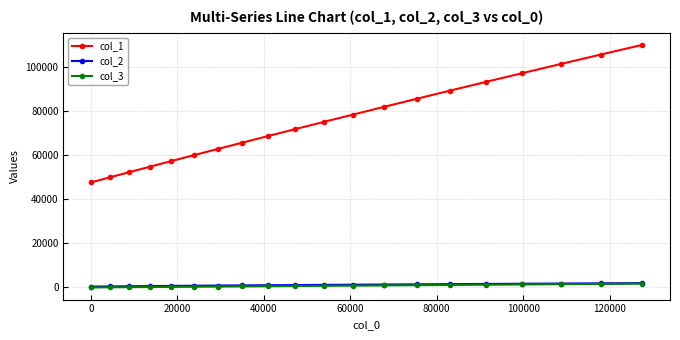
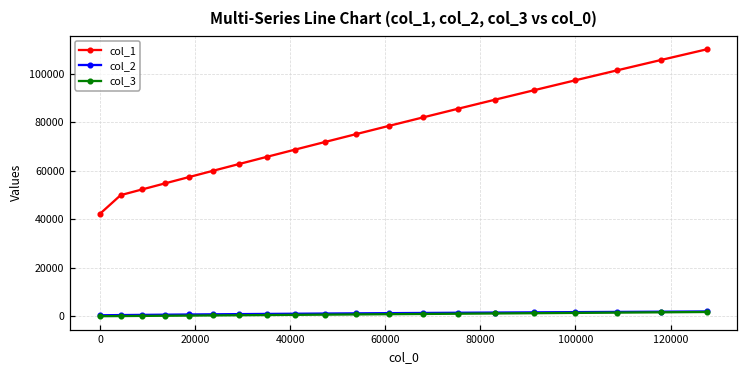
  {
    "col_1": {
-     "0": 48000
+     "0": 42000
    }
  }
